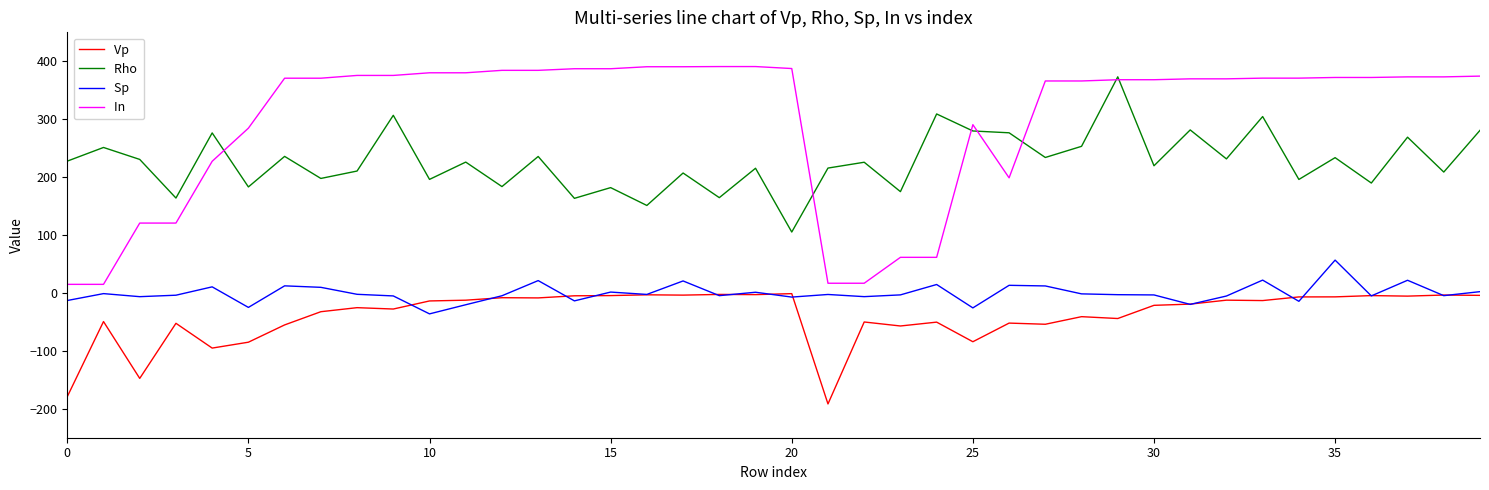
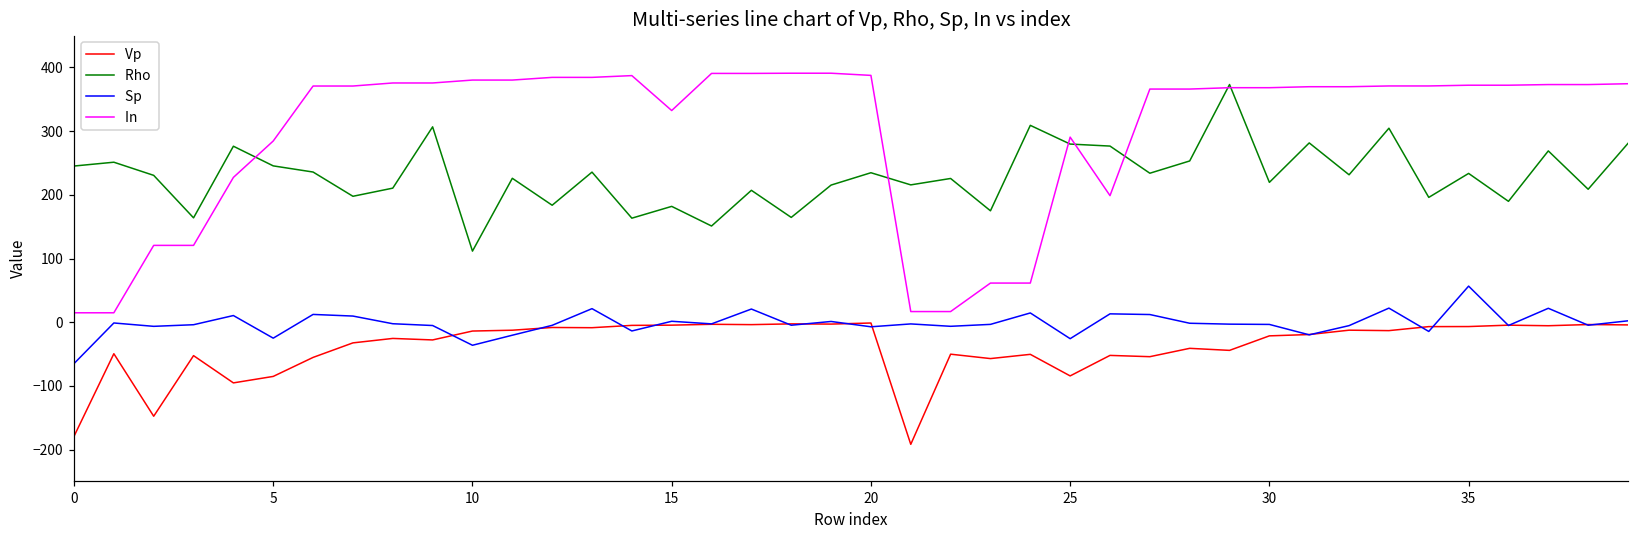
  {
    "Vp": {
      "0": -180,
      "5": -90,
      "10": -10,
      "15": 0,
      "20": 0,
      "25": -80,
      "30": -20,
      "35": -10
    },
    "Rho": {
-     "0": 230,
-     "5": 180,
-     "10": 200,
+     "0": 250,
+     "5": 250,
+     "10": 110,
      "15": 180,
-     "20": 110,
+     "20": 230,
      "25": 280,
      "30": 220,
      "35": 230
    },
    "Sp": {
-     "0": -10,
+     "0": -60,
      "5": -20,
      "10": -40,
      "15": 0,
      "20": -10,
      "25": -30,
      "30": 0,
      "35": 60
    },
    "In": {
      "0": 10,
      "5": 280,
      "10": 380,
-     "15": 390,
+     "15": 330,
      "20": 390,
      "25": 290,
      "30": 370,
      "35": 370
    }
  }
